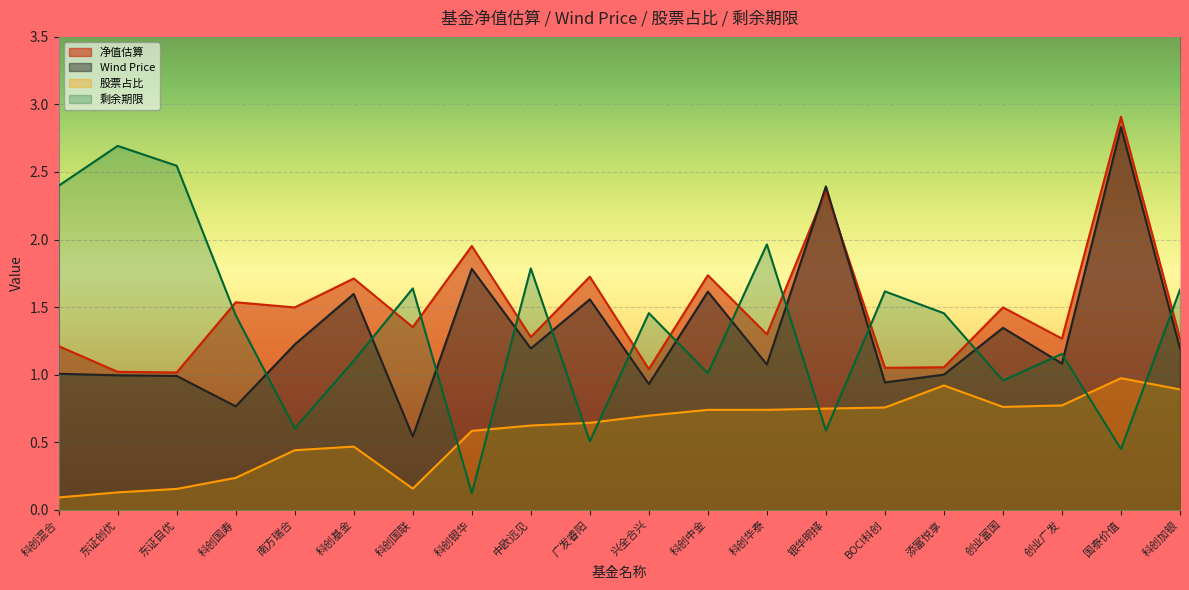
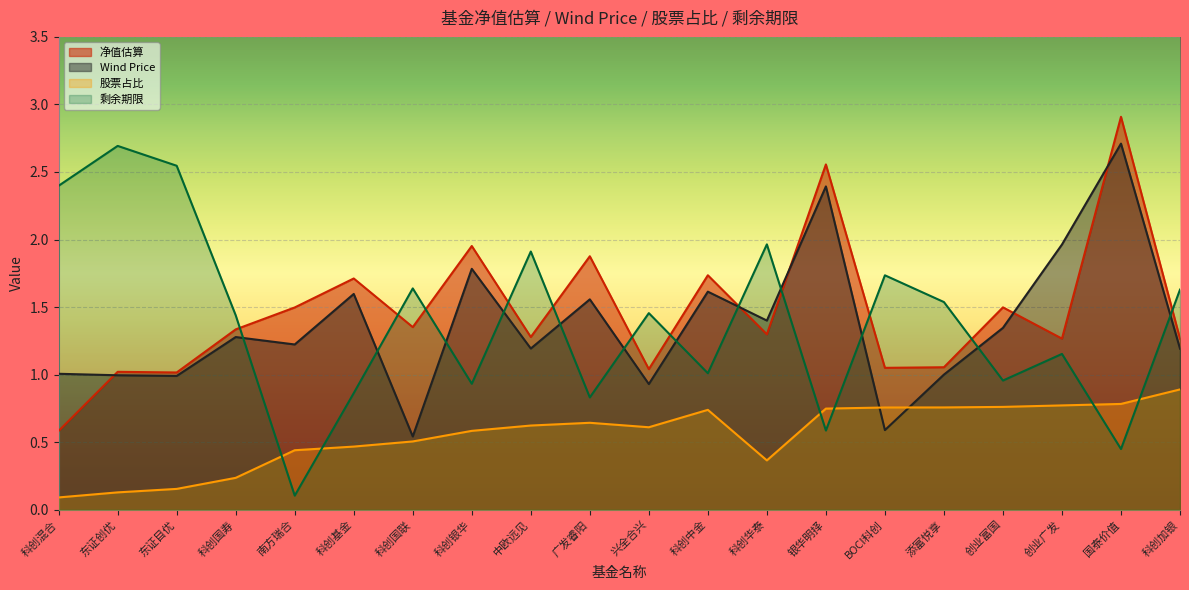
  {
    "净值估算": {
-     "科创混合": 1.21,
+     "科创混合": 0.58,
      "东证创优": 1.02,
      "东证目优": 1.02,
-     "科创国寿": 1.54,
+     "科创国寿": 1.33,
      "南方瑞合": 1.50,
      "科创基金": 1.71,
      "科创国联": 1.35,
      "科创银华": 1.95,
      "中欧远见": 1.28,
-     "广发睿阳": 1.72,
+     "广发睿阳": 1.88,
      "兴全合兴": 1.04,
      "科创中金": 1.74,
      "科创华泰": 1.30,
-     "银华明择": 2.36,
+     "银华明择": 2.56,
      "BOCI科创": 1.05,
      "添富悦享": 1.05,
      "创业富国": 1.50,
      "创业广发": 1.27,
      "国泰价值": 2.91,
      "科创加银": 1.27
    },
    "Wind Price": {
      "科创混合": 1.01,
      "东证创优": 1.00,
      "东证目优": 0.99,
-     "科创国寿": 0.77,
+     "科创国寿": 1.28,
      "南方瑞合": 1.22,
      "科创基金": 1.60,
      "科创国联": 0.54,
      "科创银华": 1.78,
      "中欧远见": 1.19,
      "广发睿阳": 1.56,
      "兴全合兴": 0.93,
      "科创中金": 1.61,
-     "科创华泰": 1.08,
+     "科创华泰": 1.40,
      "银华明择": 2.39,
-     "BOCI科创": 0.94,
+     "BOCI科创": 0.59,
      "添富悦享": 1.00,
      "创业富国": 1.35,
-     "创业广发": 1.08,
-     "国泰价值": 2.83,
+     "创业广发": 1.96,
+     "国泰价值": 2.71,
      "科创加银": 1.19
    },
    "股票占比": {
      "科创混合": 0.09,
      "东证创优": 0.13,
      "东证目优": 0.15,
      "科创国寿": 0.24,
      "南方瑞合": 0.44,
      "科创基金": 0.47,
-     "科创国联": 0.16,
+     "科创国联": 0.51,
      "科创银华": 0.58,
      "中欧远见": 0.62,
      "广发睿阳": 0.64,
-     "兴全合兴": 0.70,
+     "兴全合兴": 0.61,
      "科创中金": 0.74,
-     "科创华泰": 0.74,
+     "科创华泰": 0.36,
      "银华明择": 0.75,
      "BOCI科创": 0.76,
-     "添富悦享": 0.92,
+     "添富悦享": 0.76,
      "创业富国": 0.76,
      "创业广发": 0.77,
-     "国泰价值": 0.97,
+     "国泰价值": 0.78,
      "科创加银": 0.89
    },
    "剩余期限": {
      "科创混合": 2.40,
      "东证创优": 2.69,
      "东证目优": 2.55,
      "科创国寿": 1.44,
-     "南方瑞合": 0.60,
-     "科创基金": 1.10,
+     "南方瑞合": 0.10,
+     "科创基金": 0.86,
      "科创国联": 1.64,
-     "科创银华": 0.12,
-     "中欧远见": 1.79,
-     "广发睿阳": 0.51,
+     "科创银华": 0.93,
+     "中欧远见": 1.91,
+     "广发睿阳": 0.83,
      "兴全合兴": 1.46,
      "科创中金": 1.01,
      "科创华泰": 1.96,
      "银华明择": 0.59,
-     "BOCI科创": 1.62,
-     "添富悦享": 1.45,
+     "BOCI科创": 1.74,
+     "添富悦享": 1.54,
      "创业富国": 0.96,
      "创业广发": 1.15,
      "国泰价值": 0.45,
      "科创加银": 1.63
    }
  }
